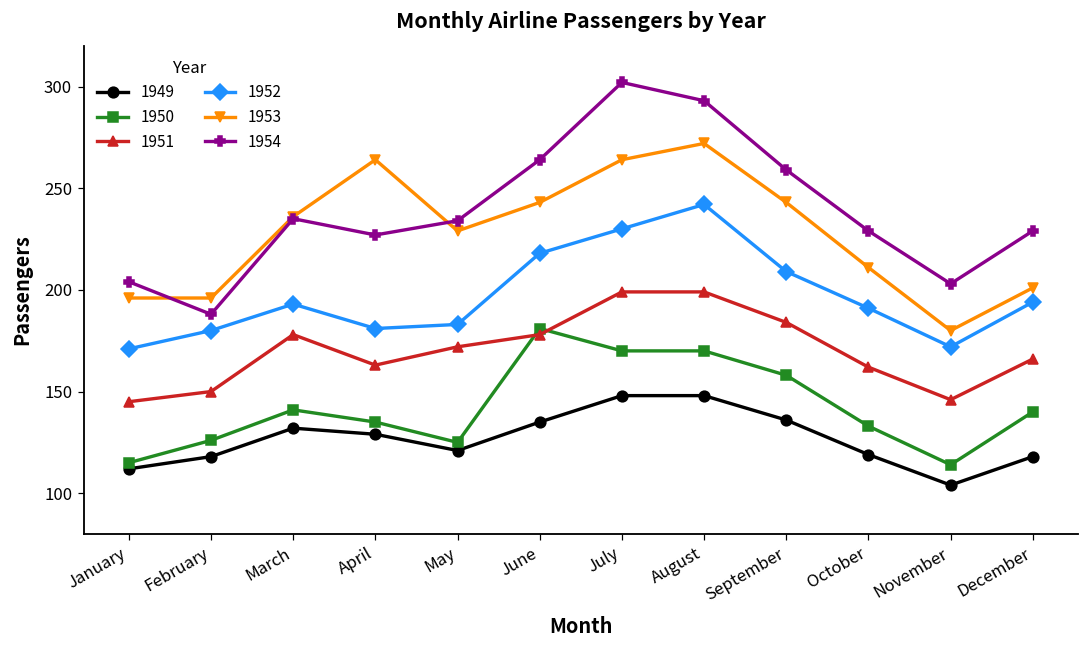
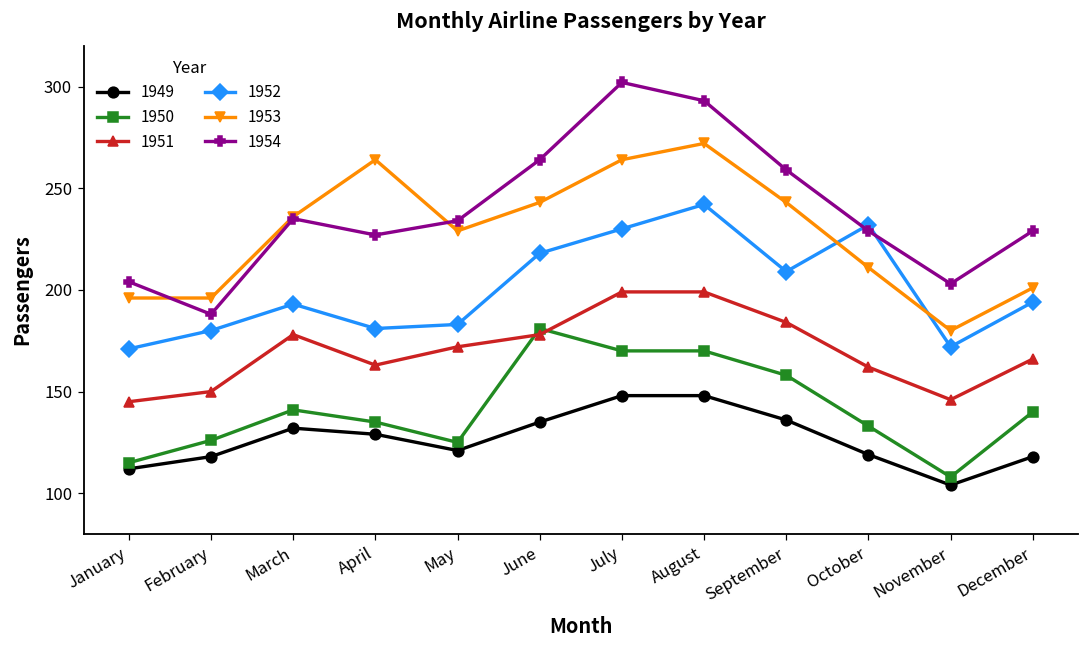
  {
    "1949": {
      "January": 112,
      "February": 118,
      "March": 132,
      "April": 129,
      "May": 121,
      "June": 135,
      "July": 148,
      "August": 148,
      "September": 136,
      "October": 119,
      "November": 104,
      "December": 118
    },
    "1950": {
      "January": 115,
      "February": 126,
      "March": 141,
      "April": 135,
      "May": 125,
      "June": 181,
      "July": 170,
      "August": 170,
      "September": 158,
      "October": 133,
-     "November": 114,
+     "November": 108,
      "December": 140
    },
    "1951": {
      "January": 145,
      "February": 150,
      "March": 178,
      "April": 163,
      "May": 172,
      "June": 178,
      "July": 199,
      "August": 199,
      "September": 184,
      "October": 162,
      "November": 146,
      "December": 166
    },
    "1952": {
      "January": 171,
      "February": 180,
      "March": 193,
      "April": 181,
      "May": 183,
      "June": 218,
      "July": 230,
      "August": 242,
      "September": 209,
-     "October": 191,
+     "October": 232,
      "November": 172,
      "December": 194
    },
    "1953": {
      "January": 196,
      "February": 196,
      "April": 264,
      "May": 229,
      "June": 243,
      "July": 264,
      "August": 272,
      "September": 243,
      "October": 211,
      "November": 180,
      "December": 201
    },
    "1954": {
      "January": 204,
      "February": 188,
      "April": 227,
      "May": 234,
      "June": 264,
      "July": 302,
      "August": 293,
      "September": 259,
      "October": 229,
      "November": 203,
      "December": 229
    }
  }
